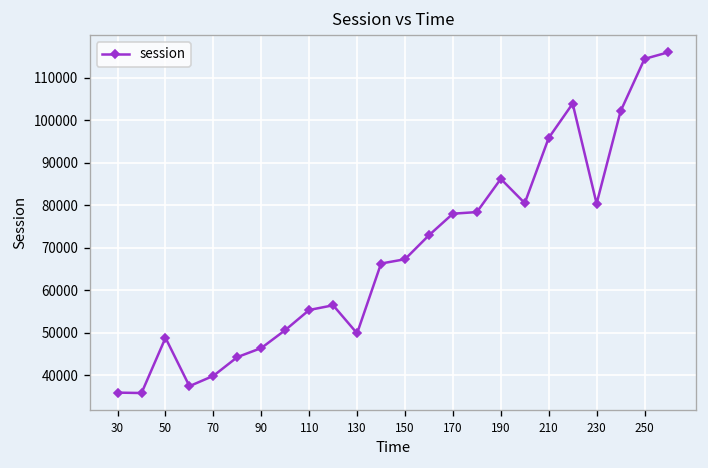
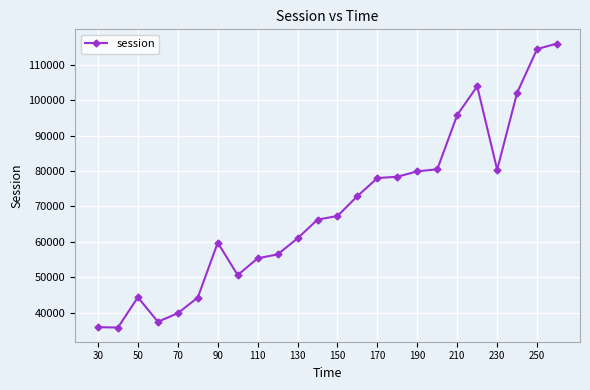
  {
    "30": 36000,
-   "50": 49000,
+   "50": 44000,
    "70": 40000,
-   "90": 46000,
+   "90": 60000,
    "110": 55000,
-   "130": 50000,
+   "130": 61000,
    "150": 67000,
    "170": 78000,
-   "190": 86000,
+   "190": 80000,
    "210": 96000,
    "230": 80000,
    "250": 114000
  }
